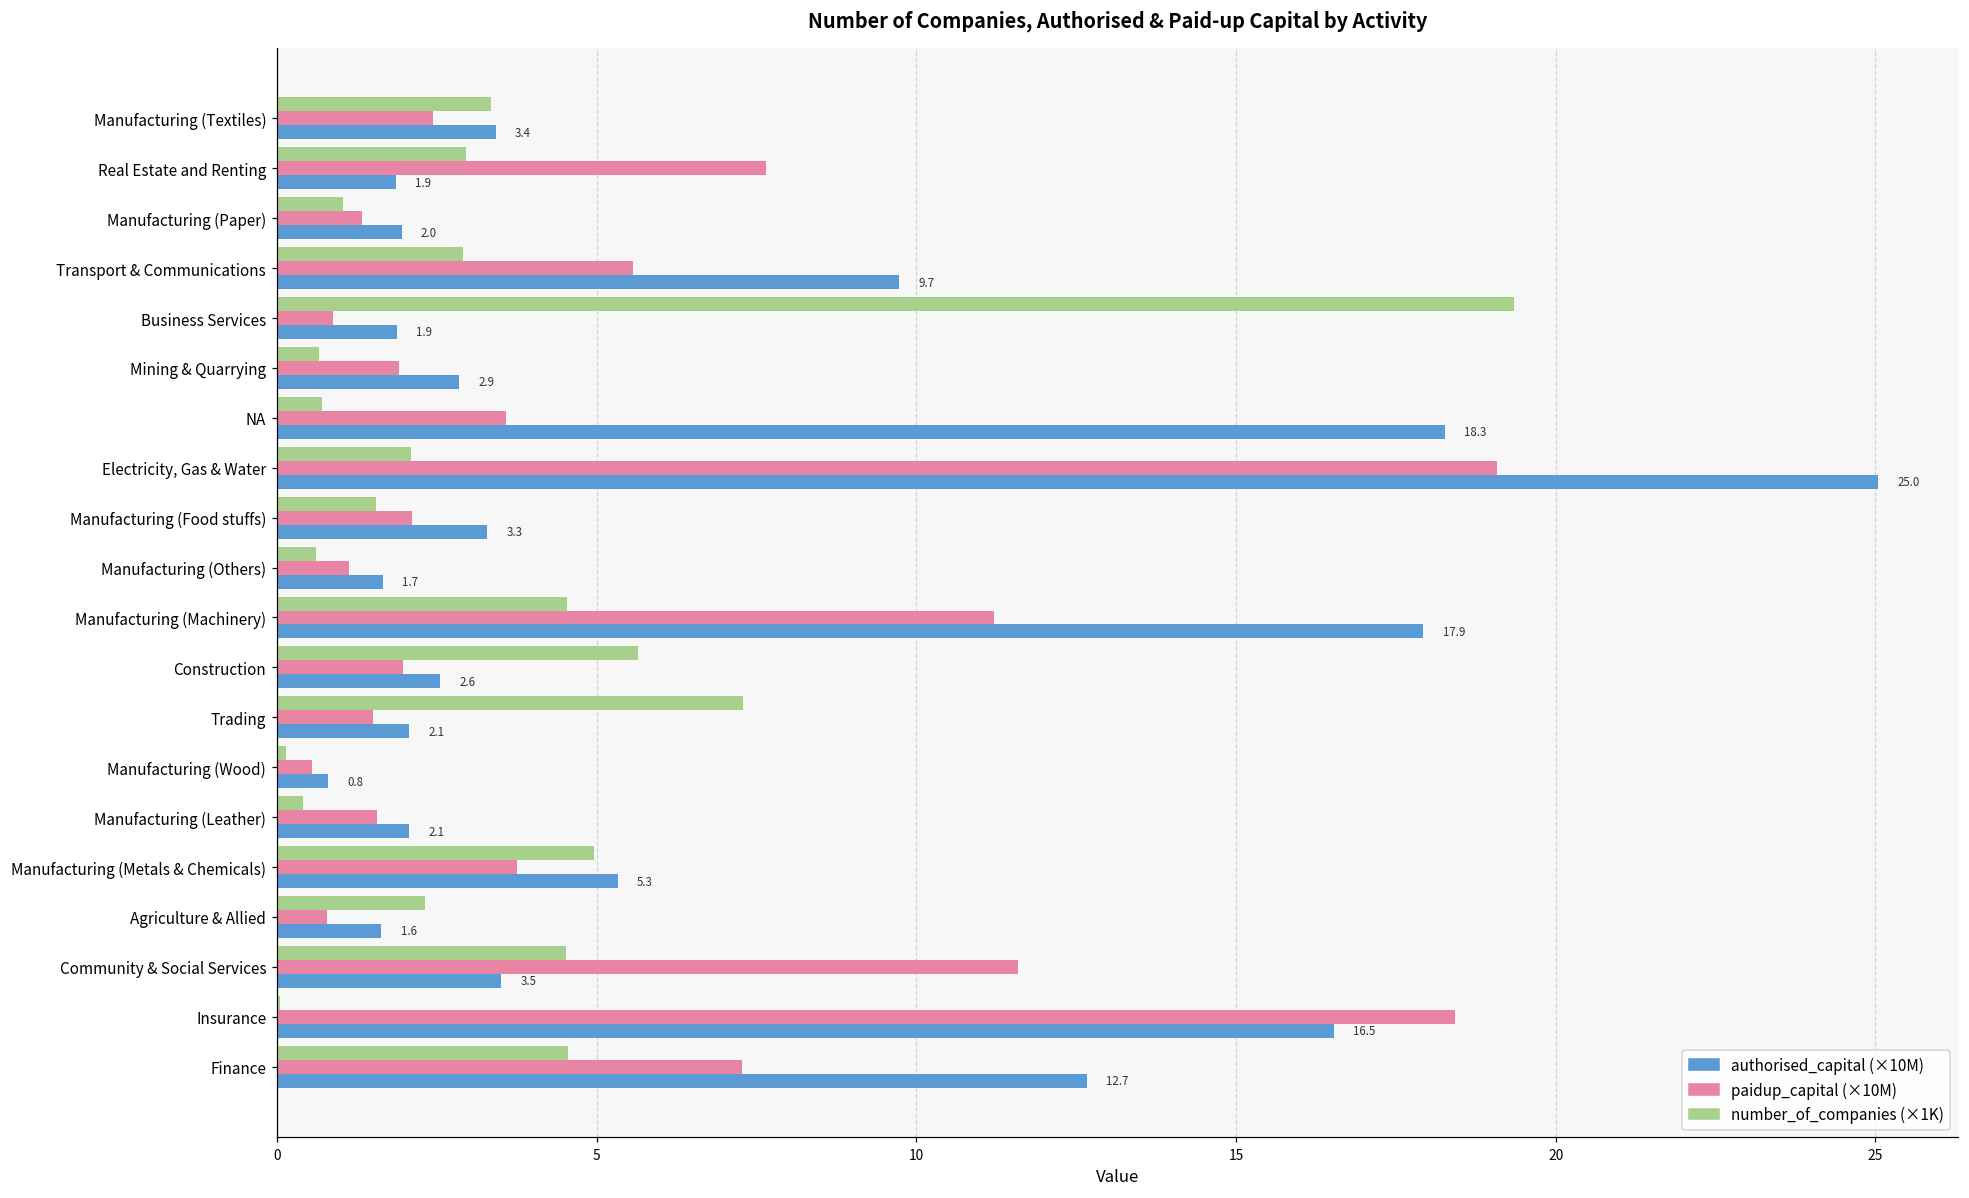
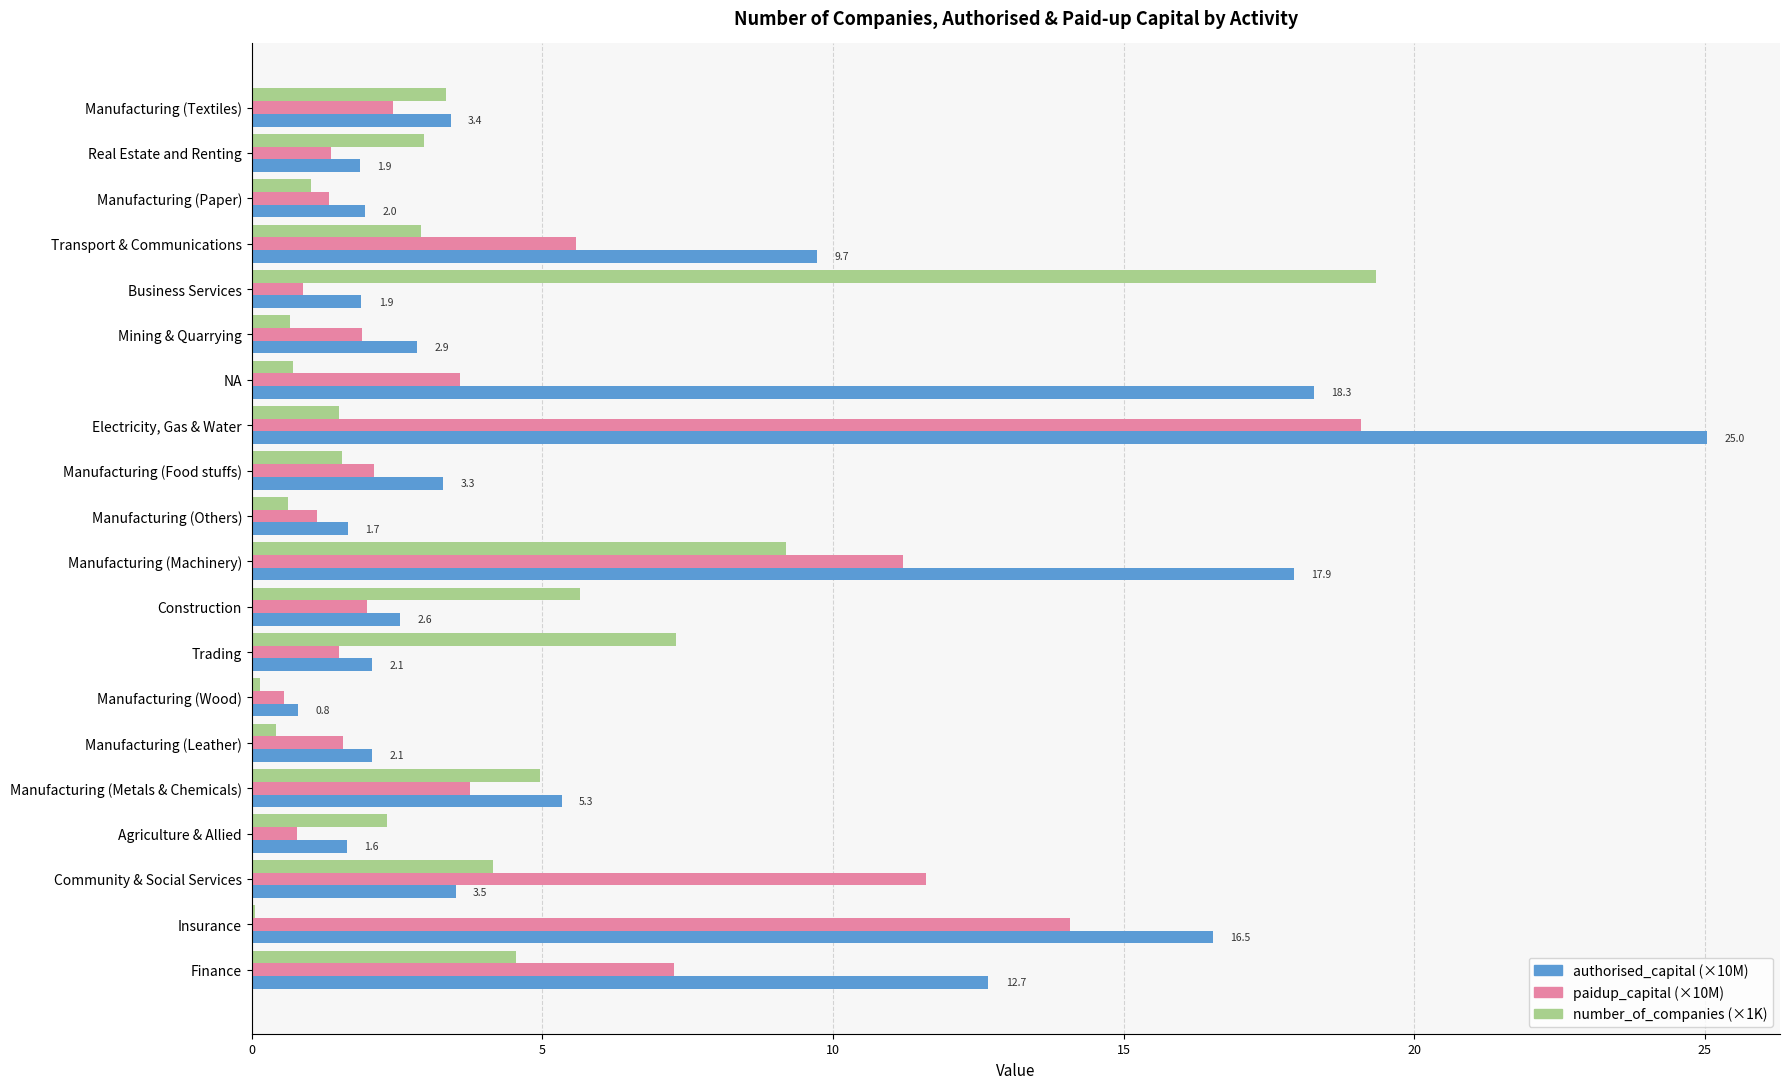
  {
    "authorised_capital (×10M)": {
      "Manufacturing (Textiles)": 3.4,
      "Real Estate and Renting": 1.9,
      "Manufacturing (Paper)": 2.0,
      "Transport & Communications": 9.7,
      "Business Services": 1.9,
      "Mining & Quarrying": 2.9,
      "NA": 18.3,
      "Electricity, Gas & Water": 25.0,
      "Manufacturing (Food stuffs)": 3.3,
      "Manufacturing (Others)": 1.7,
      "Manufacturing (Machinery)": 17.9,
      "Construction": 2.6,
      "Trading": 2.1,
      "Manufacturing (Wood)": 0.8,
      "Manufacturing (Leather)": 2.1,
      "Manufacturing (Metals & Chemicals)": 5.3,
      "Agriculture & Allied": 1.6,
      "Community & Social Services": 3.5,
      "Insurance": 16.5,
      "Finance": 12.7
    },
    "paidup_capital (×10M)": {
      "Manufacturing (Textiles)": 2.4,
-     "Real Estate and Renting": 7.7,
+     "Real Estate and Renting": 1.4,
      "Manufacturing (Paper)": 1.3,
      "Transport & Communications": 5.6,
      "Business Services": 0.9,
      "Mining & Quarrying": 1.9,
      "NA": 3.6,
      "Electricity, Gas & Water": 19.1,
      "Manufacturing (Food stuffs)": 2.1,
      "Manufacturing (Others)": 1.1,
      "Manufacturing (Machinery)": 11.2,
      "Construction": 2.0,
      "Trading": 1.5,
      "Manufacturing (Wood)": 0.5,
      "Manufacturing (Leather)": 1.6,
      "Manufacturing (Metals & Chemicals)": 3.8,
      "Agriculture & Allied": 0.8,
      "Community & Social Services": 11.6,
-     "Insurance": 18.4,
+     "Insurance": 14.1,
      "Finance": 7.3
    },
    "number_of_companies (×1K)": {
      "Real Estate and Renting": 3.0,
      "Manufacturing (Paper)": 1.0,
      "Transport & Communications": 2.9,
      "Business Services": 19.3,
      "Mining & Quarrying": 0.7,
      "NA": 0.7,
-     "Electricity, Gas & Water": 2.1,
+     "Electricity, Gas & Water": 1.5,
      "Manufacturing (Food stuffs)": 1.6,
      "Manufacturing (Others)": 0.6,
-     "Manufacturing (Machinery)": 4.5,
+     "Manufacturing (Machinery)": 9.2,
      "Construction": 5.6,
      "Trading": 7.3,
      "Manufacturing (Wood)": 0.1,
      "Manufacturing (Leather)": 0.4,
      "Manufacturing (Metals & Chemicals)": 5.0,
      "Agriculture & Allied": 2.3,
-     "Community & Social Services": 4.5,
+     "Community & Social Services": 4.2,
      "Insurance": 0.0,
      "Finance": 4.5
    }
  }
